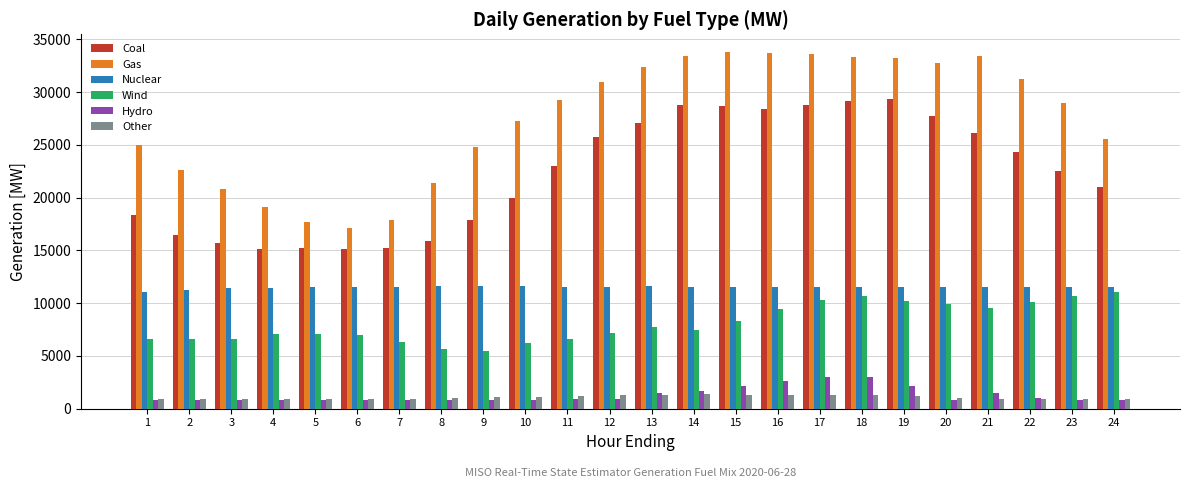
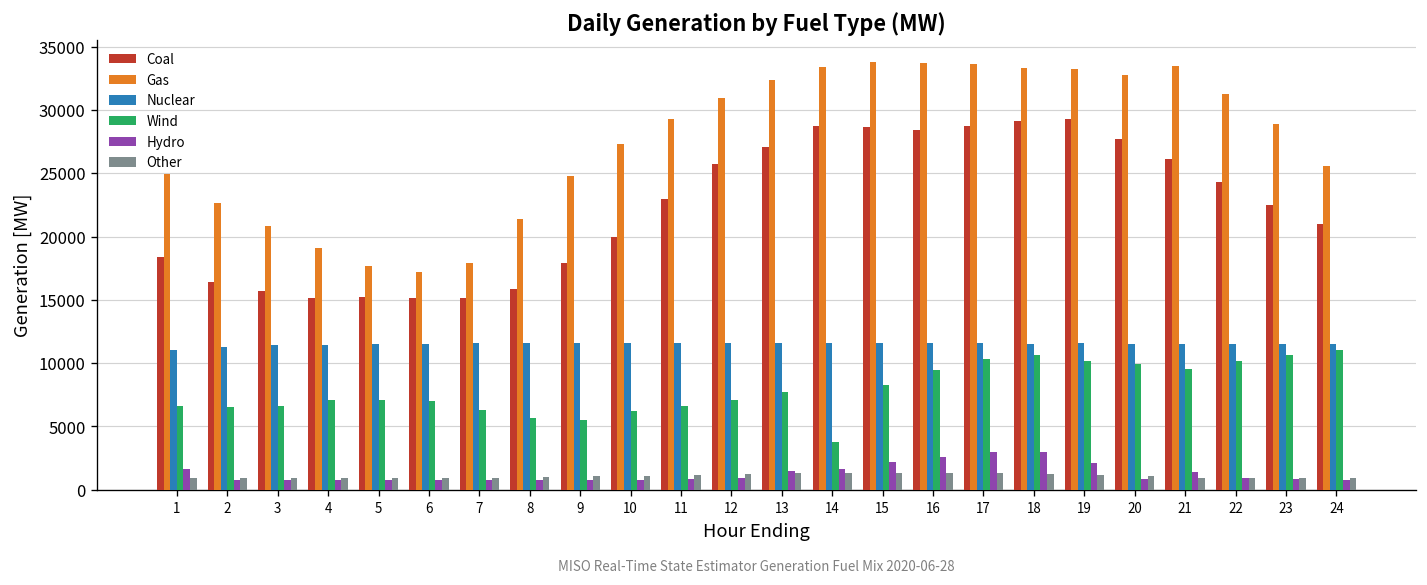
  {
    "Coal": {
      "1": 18400,
      "2": 16400,
      "3": 15700,
      "4": 15200,
      "5": 15200,
      "6": 15100,
      "7": 15200,
      "8": 15900,
      "9": 17900,
      "10": 19900,
      "11": 23000,
      "12": 25700,
      "13": 27000,
      "14": 28700,
      "15": 28700,
      "16": 28400,
      "17": 28700,
      "18": 29100,
      "19": 29300,
      "20": 27700,
      "21": 26100,
      "22": 24300,
      "23": 22500,
      "24": 21000
    },
    "Gas": {
      "1": 25000,
      "2": 22600,
      "3": 20800,
      "4": 19100,
      "5": 17700,
      "6": 17200,
      "7": 17900,
      "8": 21400,
      "9": 24800,
      "10": 27300,
      "11": 29300,
      "12": 30900,
      "13": 32400,
      "14": 33400,
      "15": 33800,
      "16": 33700,
      "17": 33600,
      "18": 33300,
      "19": 33200,
      "20": 32700,
      "21": 33400,
      "22": 31200,
      "23": 28900,
      "24": 25500
    },
    "Nuclear": {
      "1": 11000,
      "2": 11300,
      "3": 11400,
      "4": 11500,
      "5": 11500,
      "6": 11500,
      "7": 11600,
      "8": 11600,
      "9": 11600,
      "10": 11600,
      "11": 11600,
      "12": 11600,
      "13": 11600,
      "14": 11600,
      "15": 11600,
      "16": 11600,
      "17": 11600,
      "18": 11500,
      "19": 11600,
      "20": 11500,
      "21": 11500,
      "22": 11500,
      "23": 11500,
      "24": 11500
    },
    "Wind": {
      "1": 6600,
      "2": 6600,
      "3": 6600,
      "4": 7100,
      "5": 7100,
      "6": 7000,
      "7": 6300,
      "8": 5700,
      "9": 5500,
      "10": 6200,
      "11": 6600,
      "12": 7100,
      "13": 7700,
-     "14": 7400,
+     "14": 3800,
      "15": 8300,
      "16": 9400,
      "17": 10300,
      "18": 10700,
      "19": 10200,
      "20": 9900,
      "21": 9500,
      "22": 10200,
      "23": 10600,
      "24": 11000
    },
    "Hydro": {
-     "1": 800,
+     "1": 1700,
      "2": 800,
      "3": 800,
      "4": 800,
      "5": 800,
      "6": 800,
      "7": 800,
      "8": 800,
      "9": 800,
      "10": 800,
      "11": 900,
      "12": 900,
      "13": 1500,
      "14": 1700,
      "15": 2200,
      "16": 2600,
      "17": 3000,
      "18": 3000,
      "19": 2100,
      "20": 900,
      "21": 1400,
      "22": 1000,
      "23": 800,
      "24": 800
    },
    "Other": {
      "1": 900,
      "2": 900,
      "3": 900,
      "4": 900,
      "5": 900,
      "6": 900,
      "7": 900,
      "8": 1000,
      "9": 1100,
      "10": 1100,
      "11": 1200,
      "12": 1200,
      "13": 1300,
      "14": 1300,
      "15": 1300,
      "16": 1300,
      "17": 1300,
      "18": 1300,
      "19": 1200,
      "20": 1000,
      "21": 1000,
      "22": 900,
      "23": 900,
      "24": 900
    }
  }
